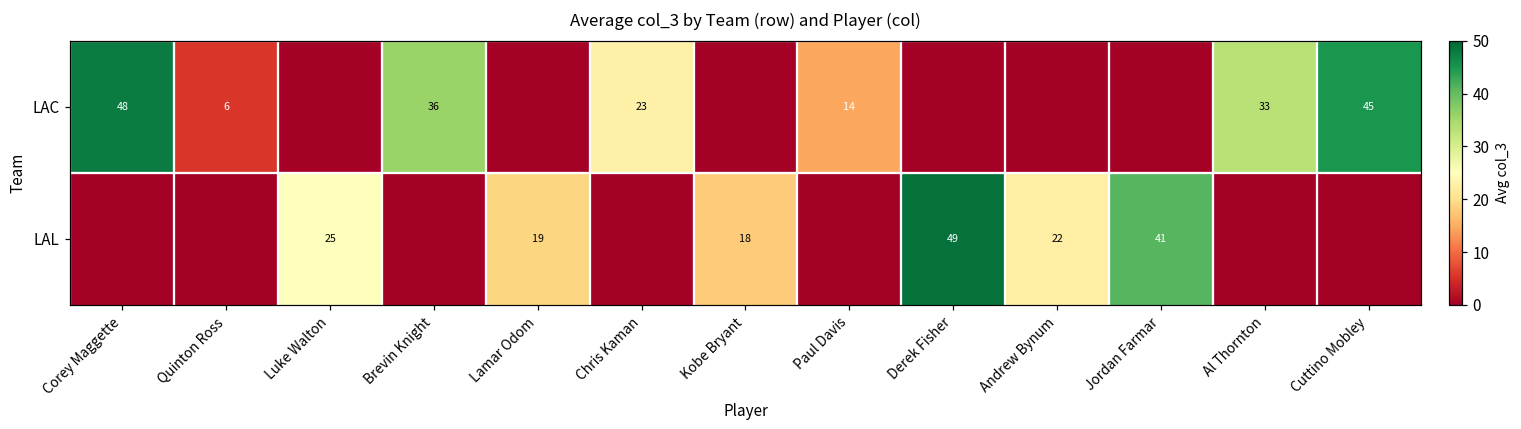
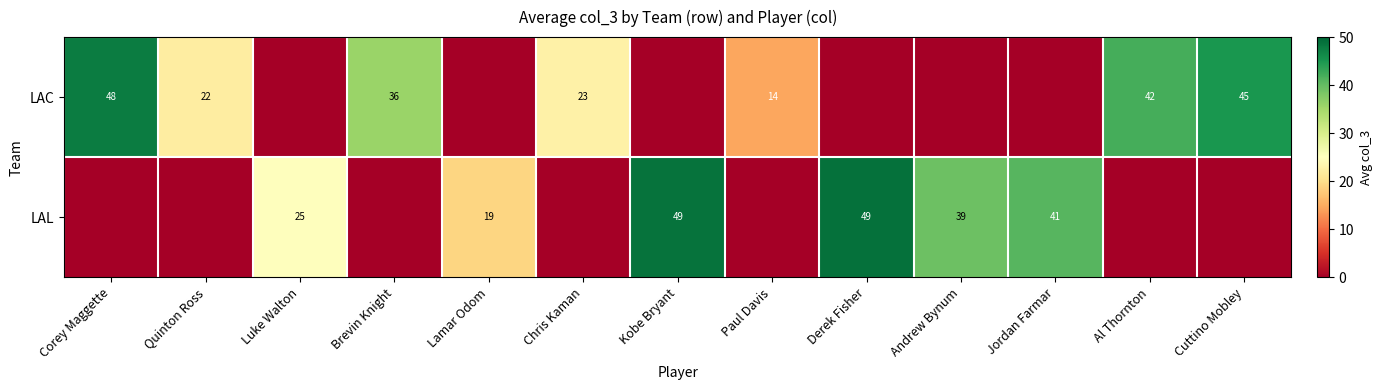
  {
    "LAC": {
      "Corey Maggette": 48,
-     "Quinton Ross": 6,
+     "Quinton Ross": 22,
      "Brevin Knight": 36,
      "Chris Kaman": 23,
      "Paul Davis": 14,
-     "Al Thornton": 33,
+     "Al Thornton": 42,
      "Cuttino Mobley": 45
    },
    "LAL": {
      "Luke Walton": 25,
      "Lamar Odom": 19,
-     "Kobe Bryant": 18,
+     "Kobe Bryant": 49,
      "Derek Fisher": 49,
-     "Andrew Bynum": 22,
+     "Andrew Bynum": 39,
      "Jordan Farmar": 41
    }
  }
